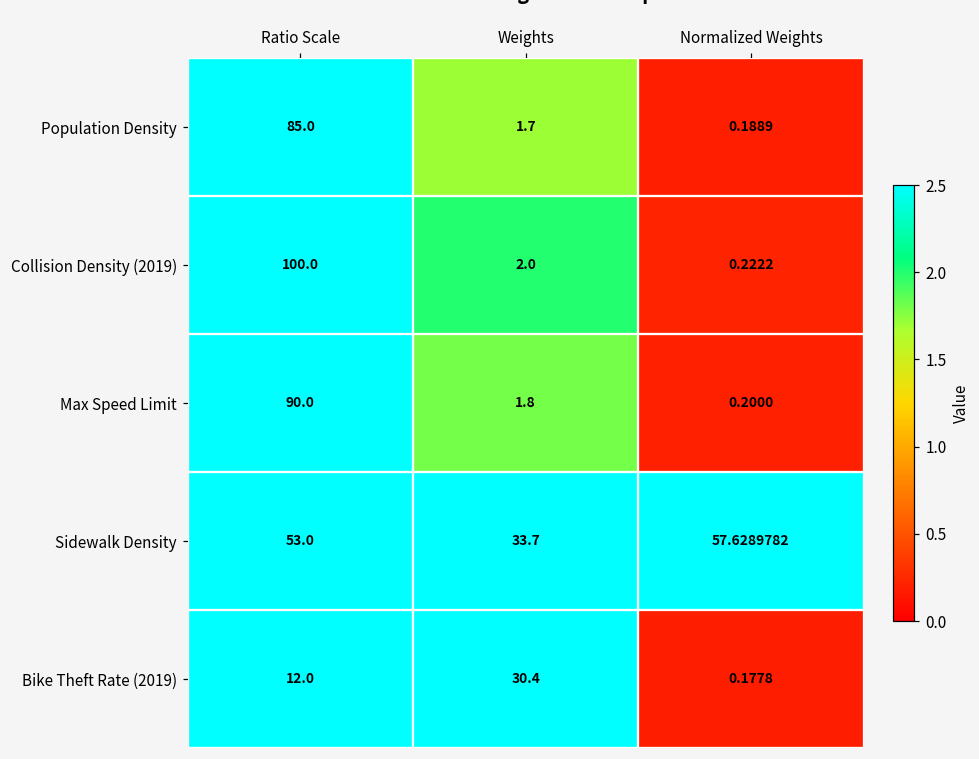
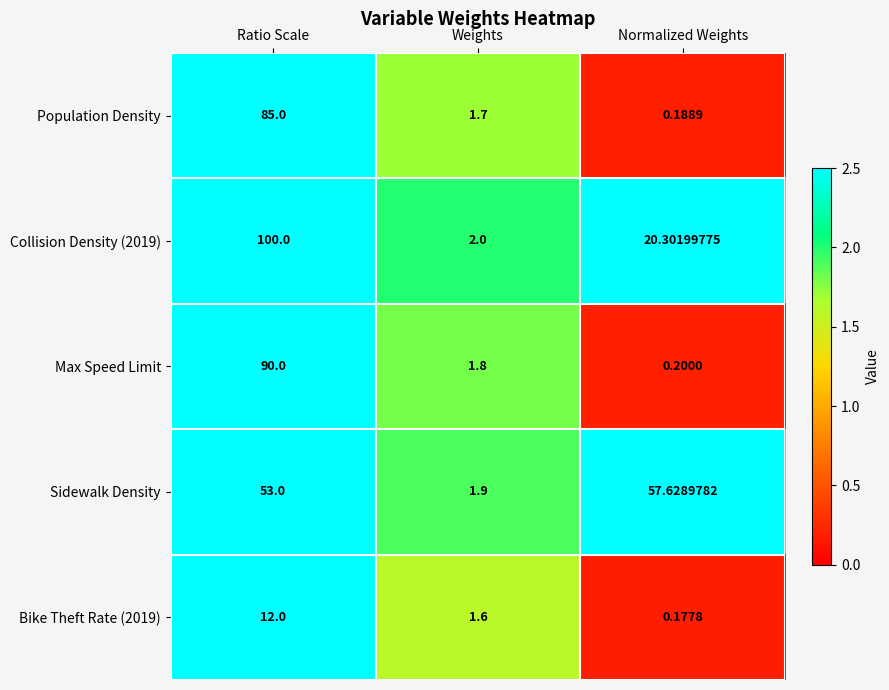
  {
    "Population Density": {
      "Ratio Scale": 85.0,
      "Weights": 1.7,
      "Normalized Weights": 0.1889
    },
    "Collision Density (2019)": {
      "Ratio Scale": 100.0,
      "Weights": 2.0,
-     "Normalized Weights": 0.2222
+     "Normalized Weights": 20.30199775
    },
    "Max Speed Limit": {
      "Ratio Scale": 90.0,
      "Weights": 1.8,
      "Normalized Weights": 0.2000
    },
    "Sidewalk Density": {
      "Ratio Scale": 53.0,
-     "Weights": 33.7,
+     "Weights": 1.9,
      "Normalized Weights": 57.6289782
    },
    "Bike Theft Rate (2019)": {
      "Ratio Scale": 12.0,
-     "Weights": 30.4,
+     "Weights": 1.6,
      "Normalized Weights": 0.1778
    }
  }
